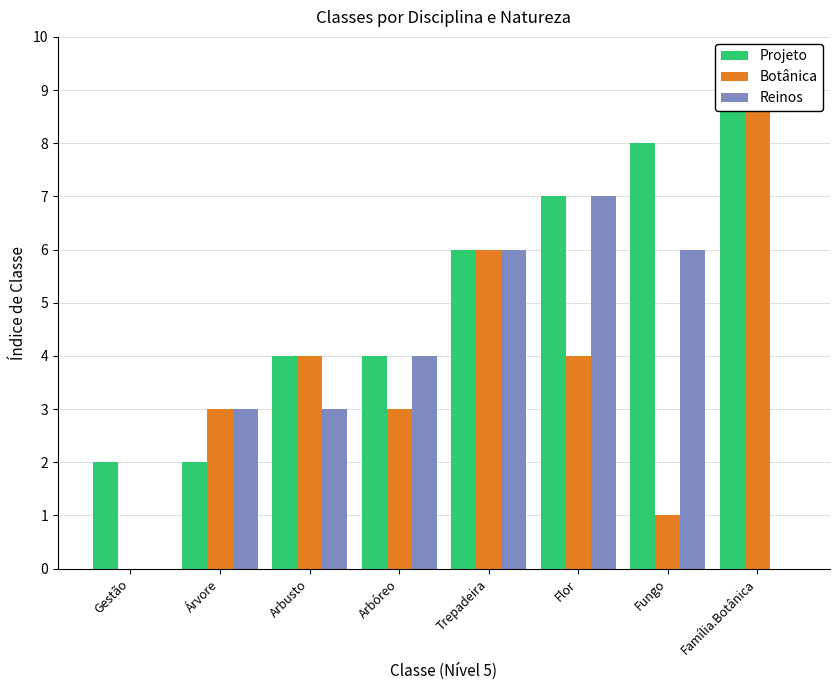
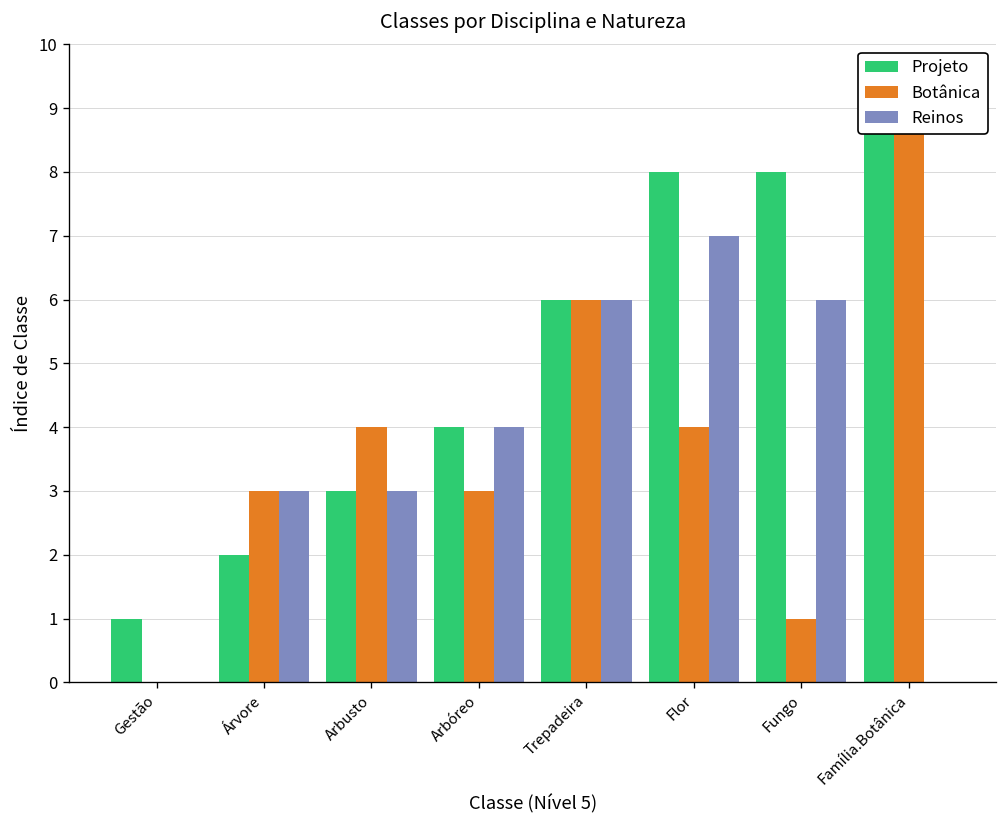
  {
    "Projeto": {
-     "Gestão": 2,
+     "Gestão": 1,
      "Árvore": 2,
-     "Arbusto": 4,
+     "Arbusto": 3,
      "Arbóreo": 4,
      "Trepadeira": 6,
-     "Flor": 7,
+     "Flor": 8,
      "Fungo": 8
    },
    "Botânica": {
      "Gestão": 0,
      "Árvore": 3,
      "Arbusto": 4,
      "Arbóreo": 3,
      "Trepadeira": 6,
      "Flor": 4,
      "Fungo": 1
    },
    "Reinos": {
      "Gestão": 0,
      "Árvore": 3,
      "Arbusto": 3,
      "Arbóreo": 4,
      "Trepadeira": 6,
      "Flor": 7,
      "Fungo": 6,
      "Família.Botânica": 0
    }
  }
